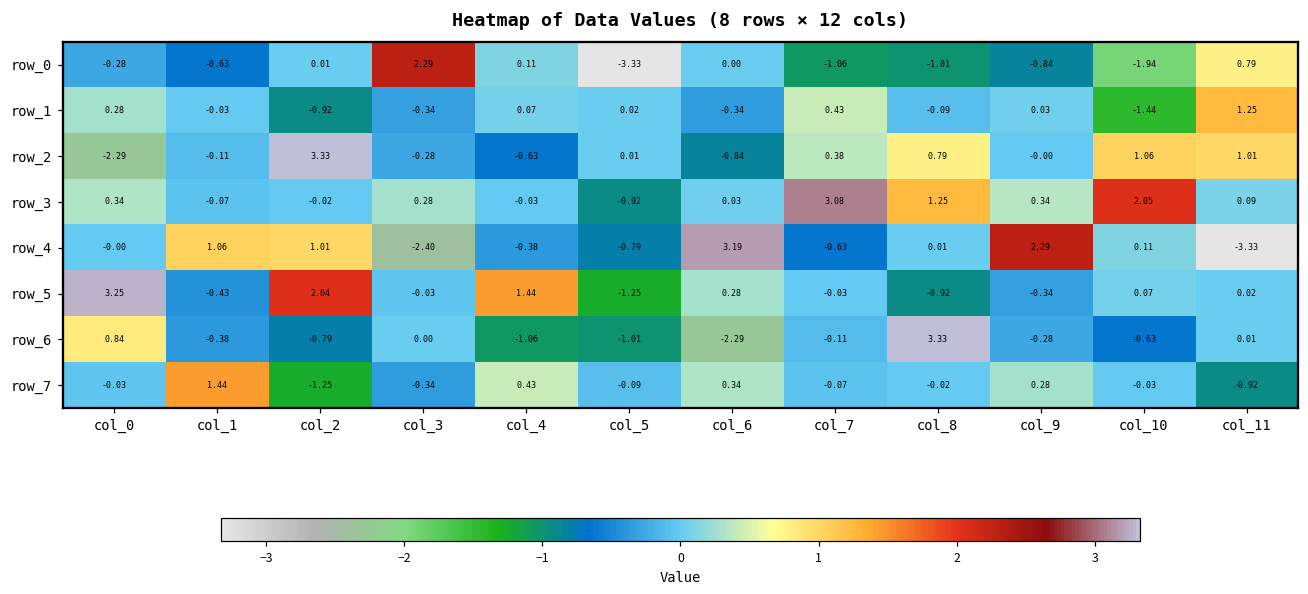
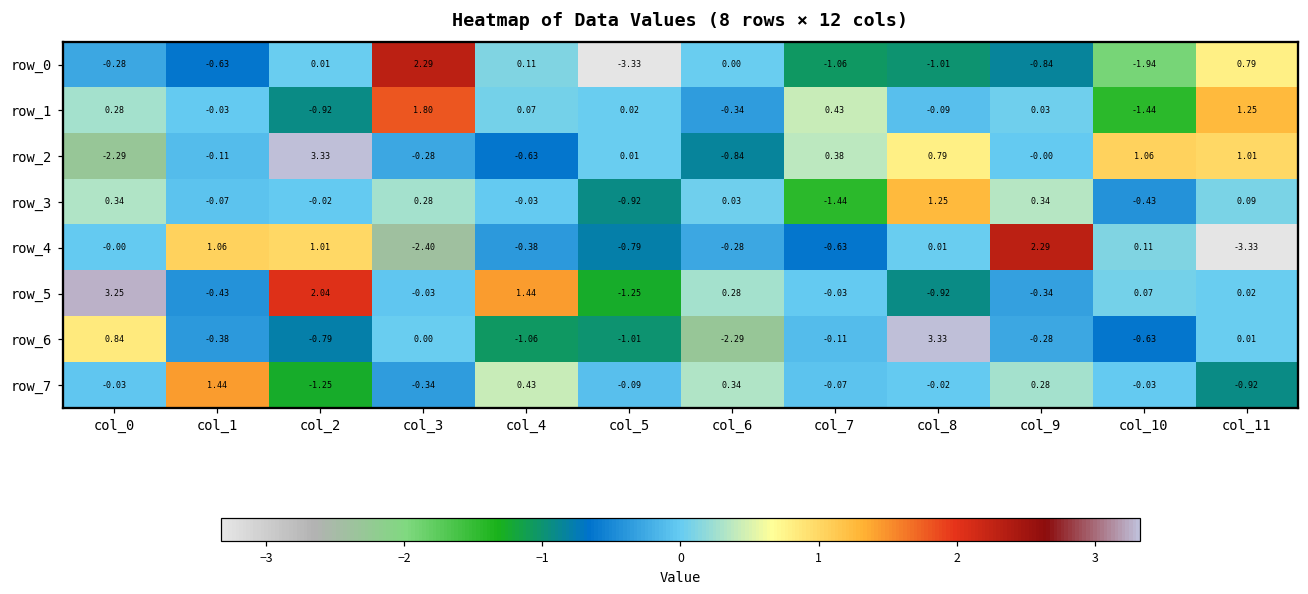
  {
    "row_0": {
      "col_0": -0.28,
      "col_1": -0.63,
      "col_2": 0.01,
      "col_3": 2.29,
      "col_4": 0.11,
      "col_5": -3.33,
      "col_6": 0.00,
      "col_7": -1.06,
      "col_8": -1.01,
      "col_9": -0.84,
      "col_10": -1.94,
      "col_11": 0.79
    },
    "row_1": {
      "col_0": 0.28,
      "col_1": -0.03,
      "col_2": -0.92,
-     "col_3": -0.34,
+     "col_3": 1.80,
      "col_4": 0.07,
      "col_5": 0.02,
      "col_6": -0.34,
      "col_7": 0.43,
      "col_8": -0.09,
      "col_9": 0.03,
      "col_10": -1.44,
      "col_11": 1.25
    },
    "row_2": {
      "col_0": -2.29,
      "col_1": -0.11,
      "col_2": 3.33,
      "col_3": -0.28,
      "col_4": -0.63,
      "col_5": 0.01,
      "col_6": -0.84,
      "col_7": 0.38,
      "col_8": 0.79,
      "col_9": -0.00,
      "col_10": 1.06,
      "col_11": 1.01
    },
    "row_3": {
      "col_0": 0.34,
      "col_1": -0.07,
      "col_2": -0.02,
      "col_3": 0.28,
      "col_4": -0.03,
      "col_5": -0.92,
      "col_6": 0.03,
-     "col_7": 3.08,
+     "col_7": -1.44,
      "col_8": 1.25,
      "col_9": 0.34,
-     "col_10": 2.05,
+     "col_10": -0.43,
      "col_11": 0.09
    },
    "row_4": {
      "col_0": -0.00,
      "col_1": 1.06,
      "col_2": 1.01,
      "col_3": -2.40,
      "col_4": -0.38,
      "col_5": -0.79,
-     "col_6": 3.19,
+     "col_6": -0.28,
      "col_7": -0.63,
      "col_8": 0.01,
      "col_9": 2.29,
      "col_10": 0.11,
      "col_11": -3.33
    },
    "row_5": {
      "col_0": 3.25,
      "col_1": -0.43,
      "col_2": 2.04,
      "col_3": -0.03,
      "col_4": 1.44,
      "col_5": -1.25,
      "col_6": 0.28,
      "col_7": -0.03,
      "col_8": -0.92,
      "col_9": -0.34,
      "col_10": 0.07,
      "col_11": 0.02
    },
    "row_6": {
      "col_0": 0.84,
      "col_1": -0.38,
      "col_2": -0.79,
      "col_3": 0.00,
      "col_4": -1.06,
      "col_5": -1.01,
      "col_6": -2.29,
      "col_7": -0.11,
      "col_8": 3.33,
      "col_9": -0.28,
      "col_10": -0.63,
      "col_11": 0.01
    },
    "row_7": {
      "col_0": -0.03,
      "col_1": 1.44,
      "col_2": -1.25,
      "col_3": -0.34,
      "col_4": 0.43,
      "col_5": -0.09,
      "col_6": 0.34,
      "col_7": -0.07,
      "col_8": -0.02,
      "col_9": 0.28,
      "col_10": -0.03,
      "col_11": -0.92
    }
  }
